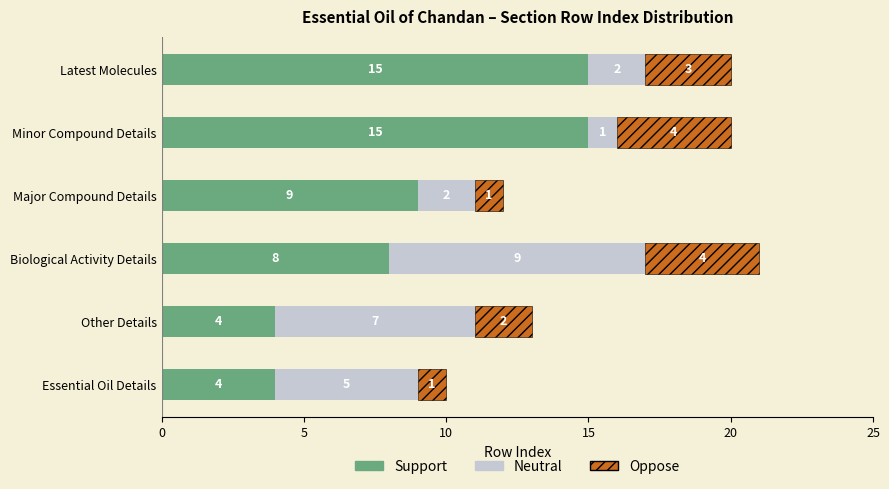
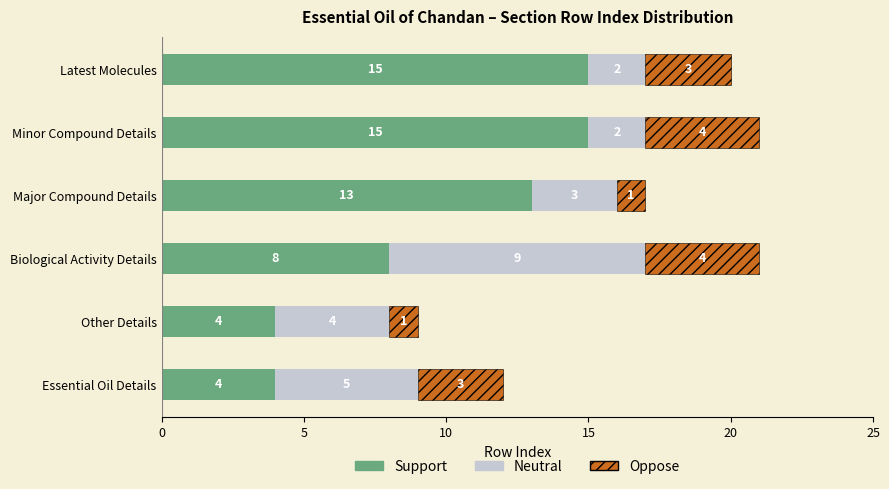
  {
    "Support": {
      "Latest Molecules": 15,
      "Minor Compound Details": 15,
-     "Major Compound Details": 9,
+     "Major Compound Details": 13,
      "Biological Activity Details": 8,
      "Other Details": 4,
      "Essential Oil Details": 4
    },
    "Neutral": {
      "Latest Molecules": 2,
-     "Minor Compound Details": 1,
-     "Major Compound Details": 2,
+     "Minor Compound Details": 2,
+     "Major Compound Details": 3,
      "Biological Activity Details": 9,
-     "Other Details": 7,
+     "Other Details": 4,
      "Essential Oil Details": 5
    },
    "Oppose": {
      "Latest Molecules": 3,
      "Minor Compound Details": 4,
      "Major Compound Details": 1,
      "Biological Activity Details": 4,
-     "Other Details": 2,
-     "Essential Oil Details": 1
+     "Other Details": 1,
+     "Essential Oil Details": 3
    }
  }
